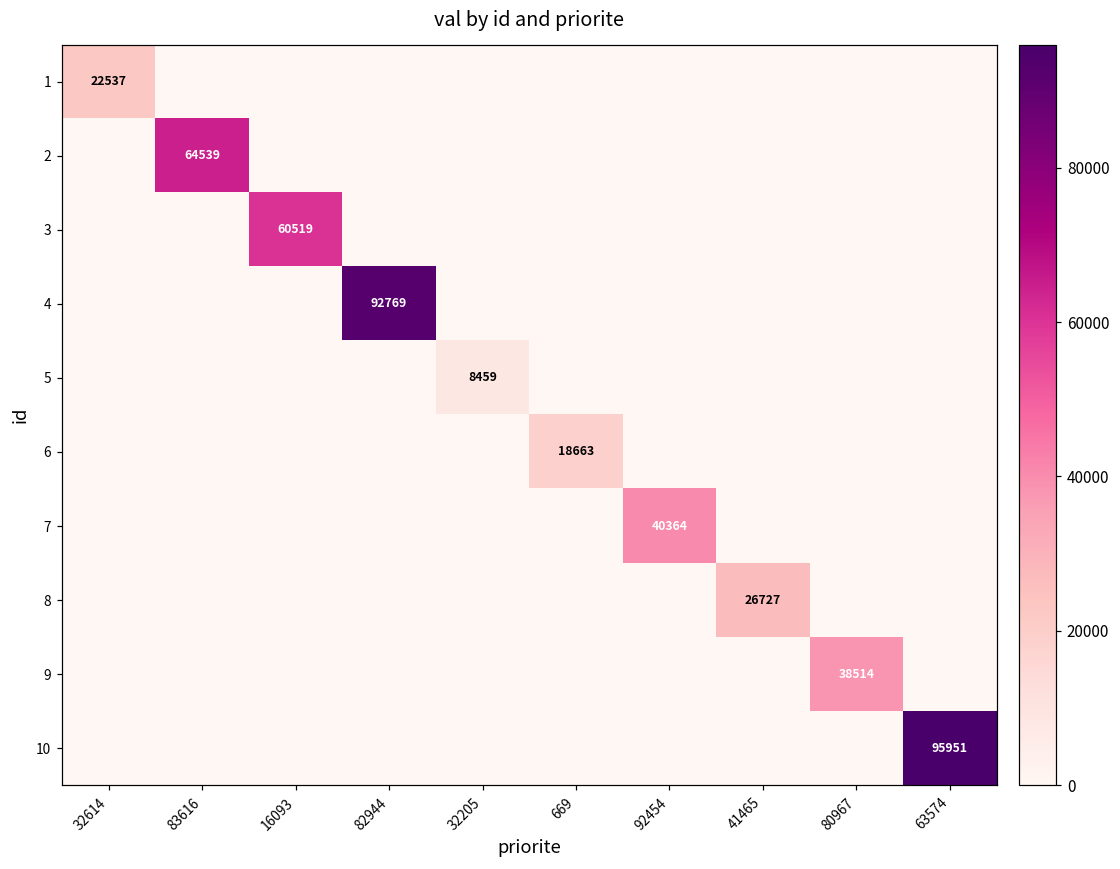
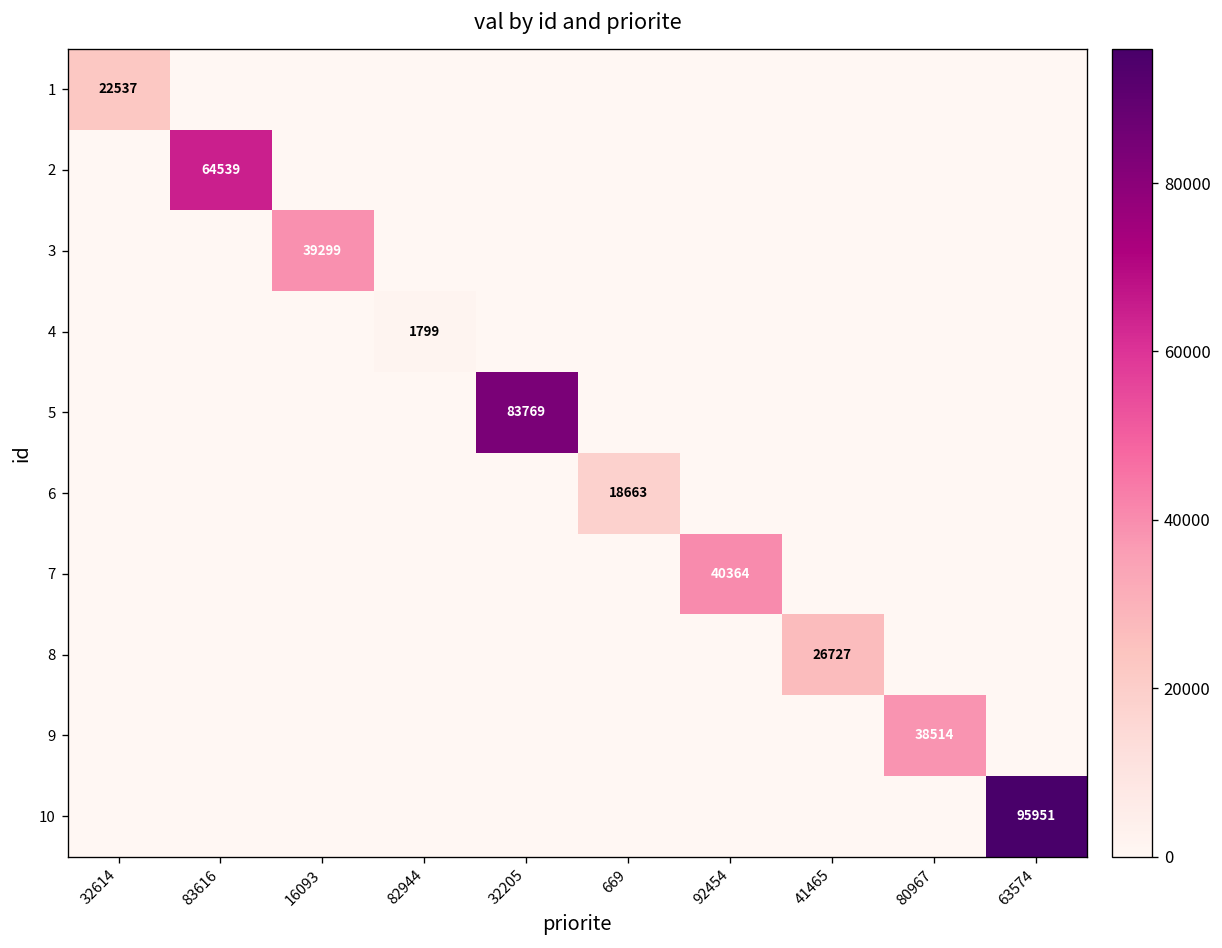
  {
    "1": {
      "32614": 22537
    },
    "2": {
      "83616": 64539
    },
    "3": {
-     "16093": 60519
+     "16093": 39299
    },
    "4": {
-     "82944": 92769
+     "82944": 1799
    },
    "5": {
-     "32205": 8459
+     "32205": 83769
    },
    "6": {
      "669": 18663
    },
    "7": {
      "92454": 40364
    },
    "8": {
      "41465": 26727
    },
    "9": {
      "80967": 38514
    },
    "10": {
      "63574": 95951
    }
  }
